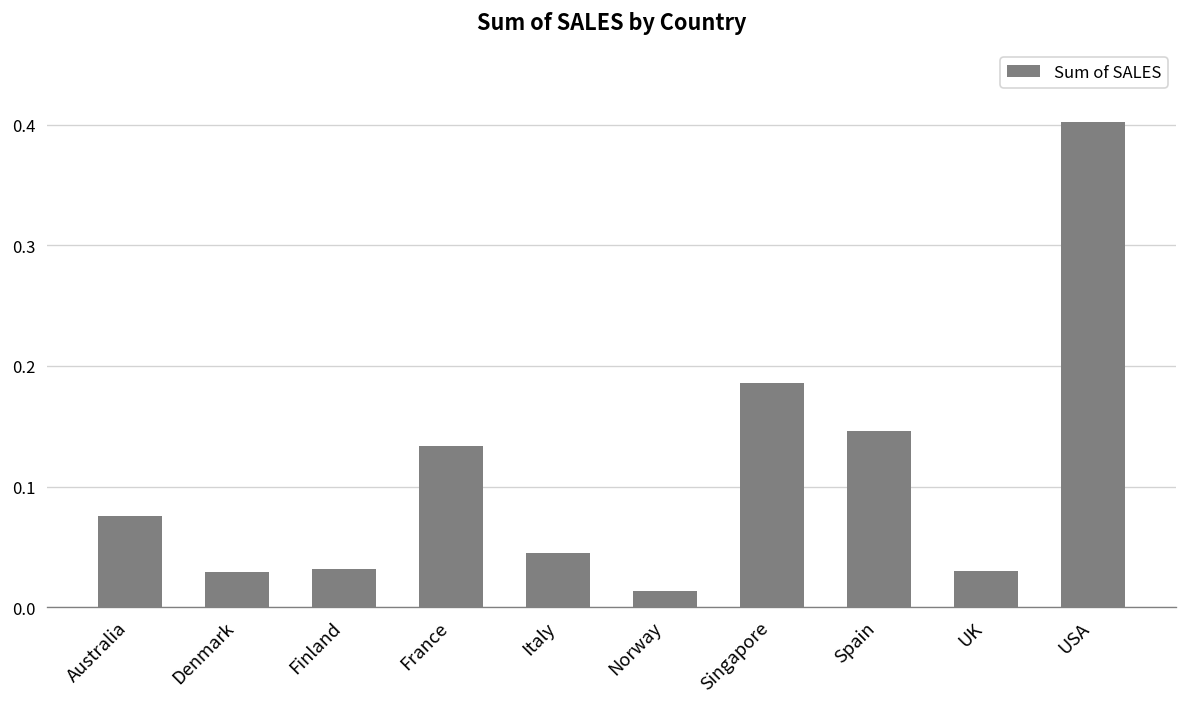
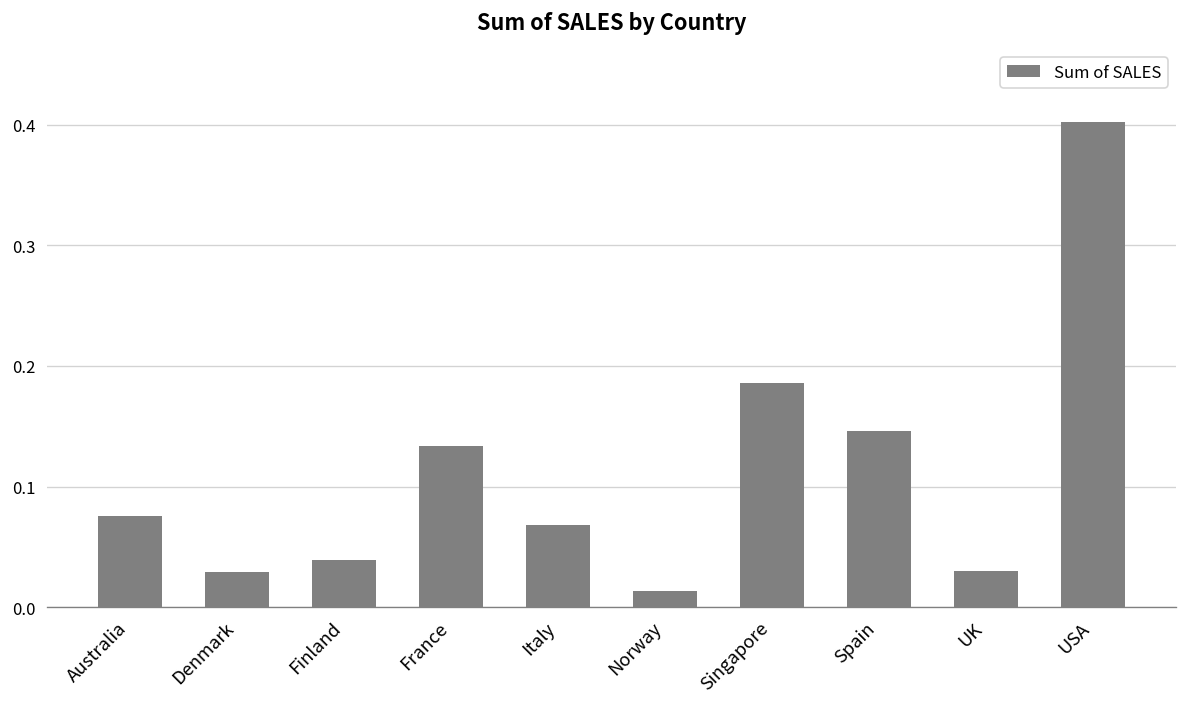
  {
    "Australia": 0.076,
    "Denmark": 0.029,
-   "Finland": 0.032,
+   "Finland": 0.040,
    "France": 0.133,
-   "Italy": 0.045,
+   "Italy": 0.068,
    "Norway": 0.013,
    "Singapore": 0.186,
    "Spain": 0.146,
    "UK": 0.030,
    "USA": 0.402
  }
